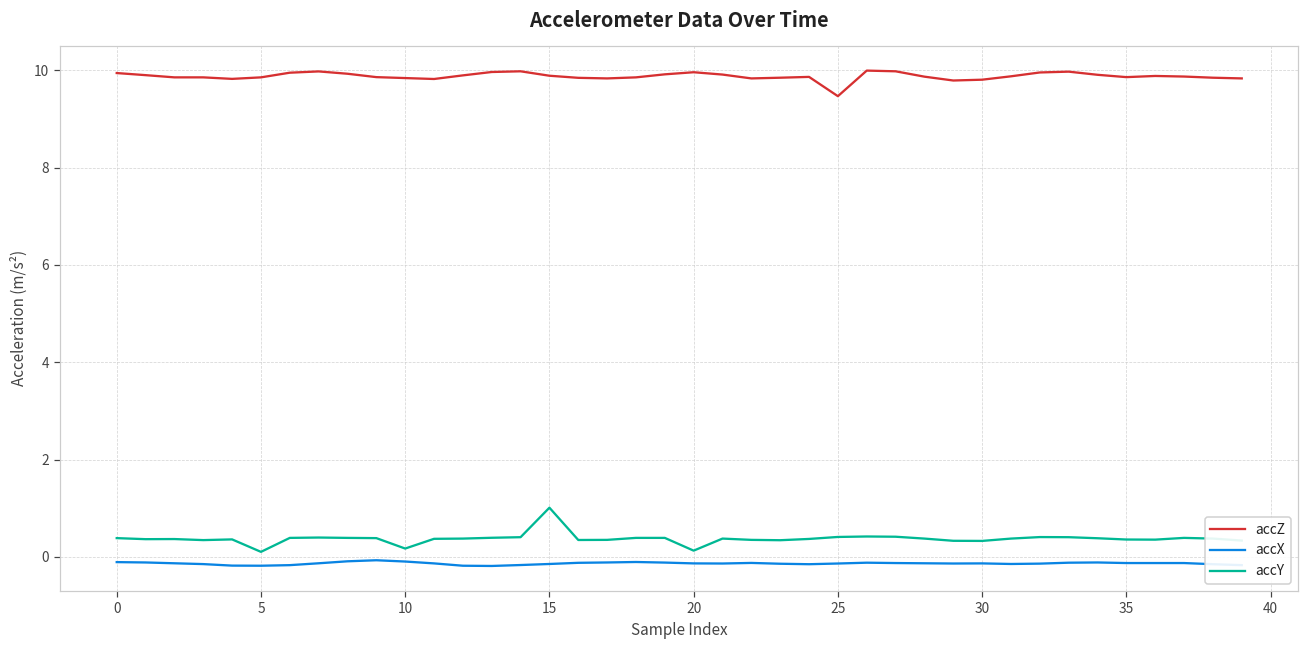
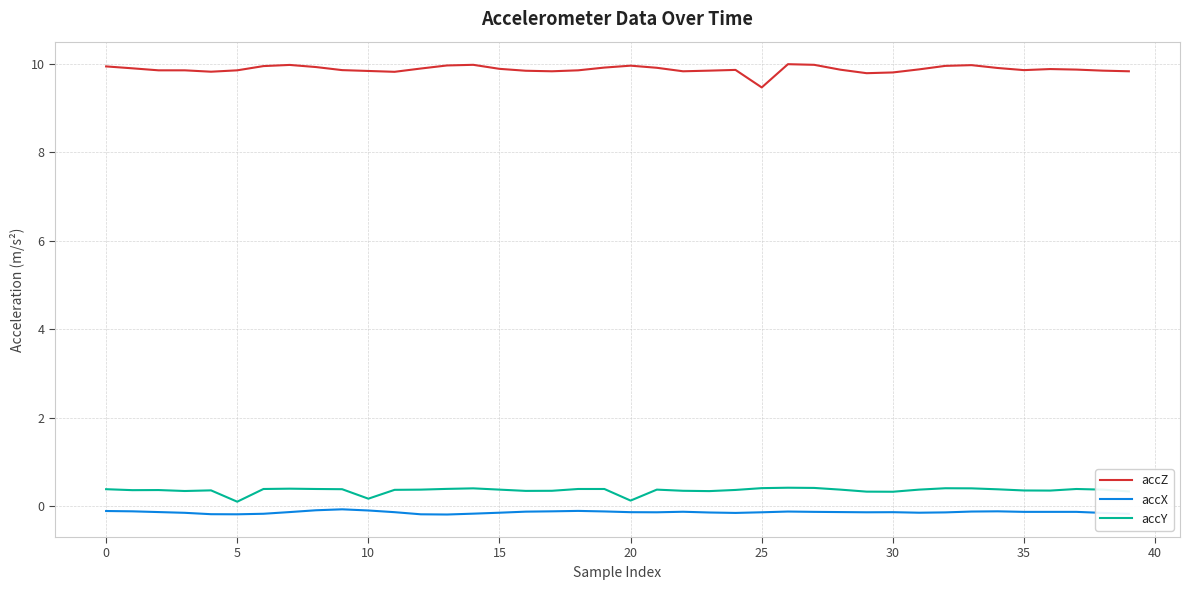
  {
    "accZ": {
      "0": 9.9,
      "5": 9.9,
      "10": 9.8,
      "15": 9.9,
      "20": 10.0,
      "25": 9.5,
      "30": 9.8,
      "35": 9.9
    },
    "accX": {
      "0": -0.1,
      "5": -0.2,
      "10": -0.1,
      "15": -0.1,
      "20": -0.1,
      "25": -0.1,
      "30": -0.1,
      "35": -0.1
    },
    "accY": {
      "0": 0.4,
      "5": 0.1,
      "10": 0.2,
-     "15": 1.0,
+     "15": 0.4,
      "20": 0.1,
      "25": 0.4,
      "30": 0.3,
      "35": 0.4
    }
  }
